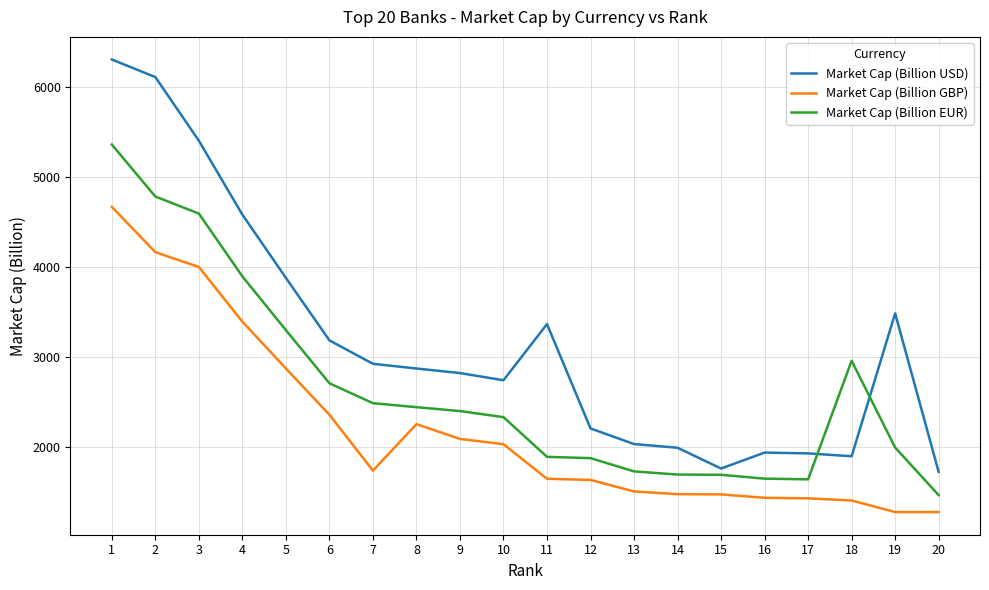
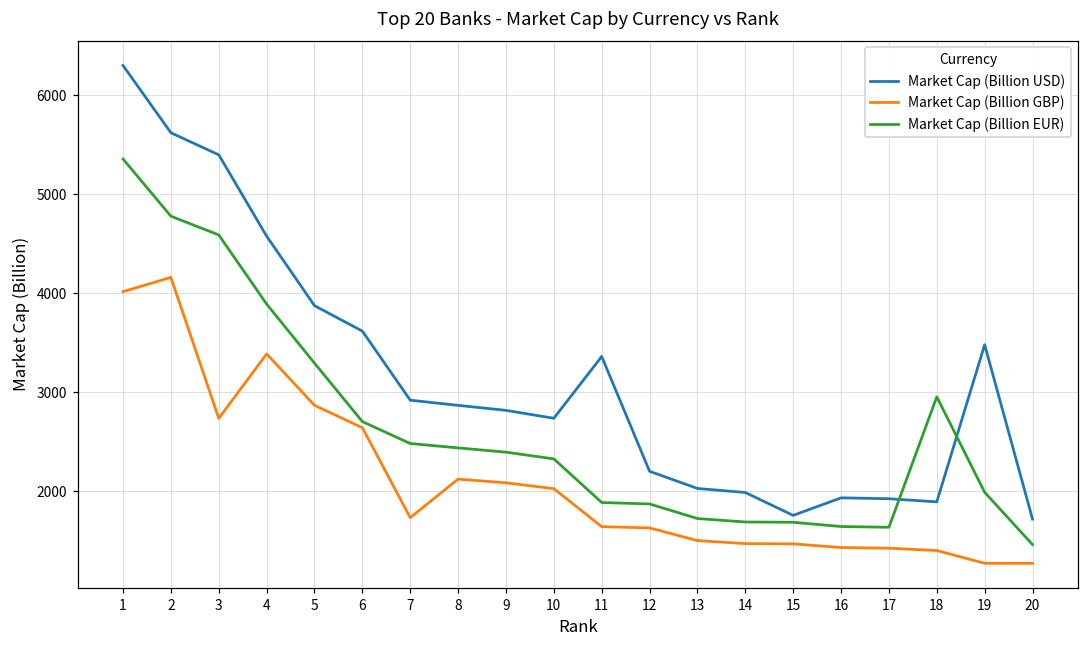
  {
    "Market Cap (Billion USD)": {
      "1": 6300,
-     "2": 6100,
+     "2": 5600,
      "3": 5400,
      "4": 4600,
      "5": 3900,
-     "6": 3200,
+     "6": 3600,
      "7": 2900,
      "8": 2900,
      "9": 2800,
      "10": 2700,
      "11": 3400,
      "12": 2200,
      "13": 2000,
      "14": 2000,
      "15": 1800,
      "16": 1900,
      "17": 1900,
      "18": 1900,
      "19": 3500,
      "20": 1700
    },
    "Market Cap (Billion GBP)": {
-     "1": 4700,
+     "1": 4000,
      "2": 4200,
-     "3": 4000,
+     "3": 2700,
      "4": 3400,
      "5": 2900,
-     "6": 2400,
+     "6": 2600,
      "7": 1700,
-     "8": 2200,
+     "8": 2100,
      "9": 2100,
      "10": 2000,
      "11": 1600,
      "12": 1600,
      "13": 1500,
      "14": 1500,
      "15": 1500,
      "16": 1400,
      "17": 1400,
      "18": 1400,
      "19": 1300,
      "20": 1300
    },
    "Market Cap (Billion EUR)": {
      "1": 5400,
      "2": 4800,
      "3": 4600,
      "4": 3900,
      "5": 3300,
      "6": 2700,
      "7": 2500,
      "8": 2400,
      "9": 2400,
      "10": 2300,
      "11": 1900,
      "12": 1900,
      "13": 1700,
      "14": 1700,
      "15": 1700,
      "16": 1600,
      "17": 1600,
      "18": 3000,
      "19": 2000,
      "20": 1500
    }
  }
